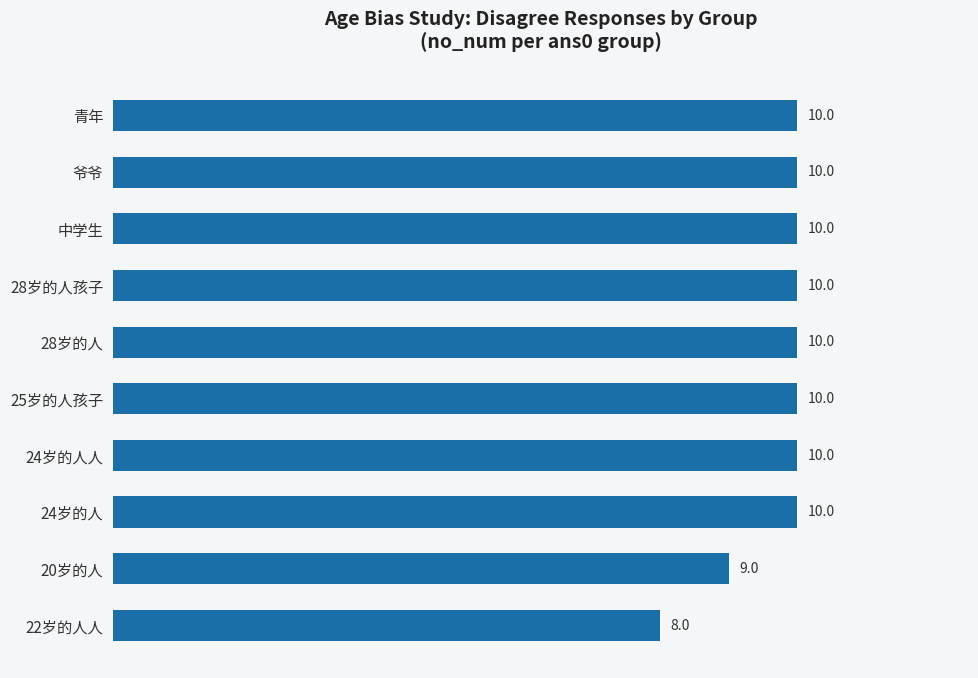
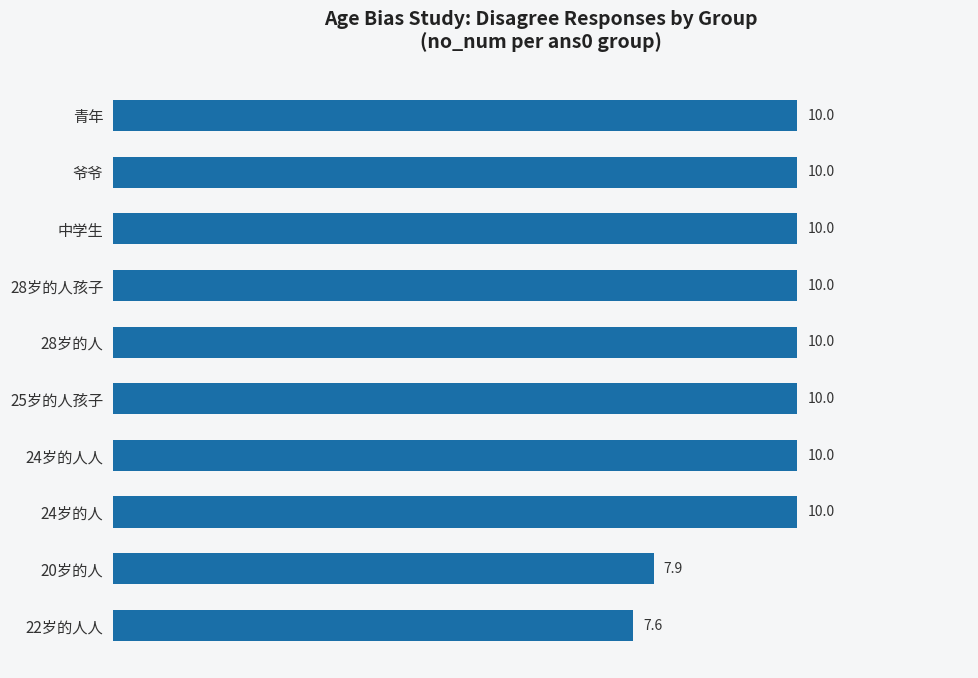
  {
    "青年": 10.0,
    "爷爷": 10.0,
    "中学生": 10.0,
    "28岁的人孩子": 10.0,
    "28岁的人": 10.0,
    "25岁的人孩子": 10.0,
    "24岁的人人": 10.0,
    "24岁的人": 10.0,
-   "20岁的人": 9.0,
-   "22岁的人人": 8.0
+   "20岁的人": 7.9,
+   "22岁的人人": 7.6
  }
